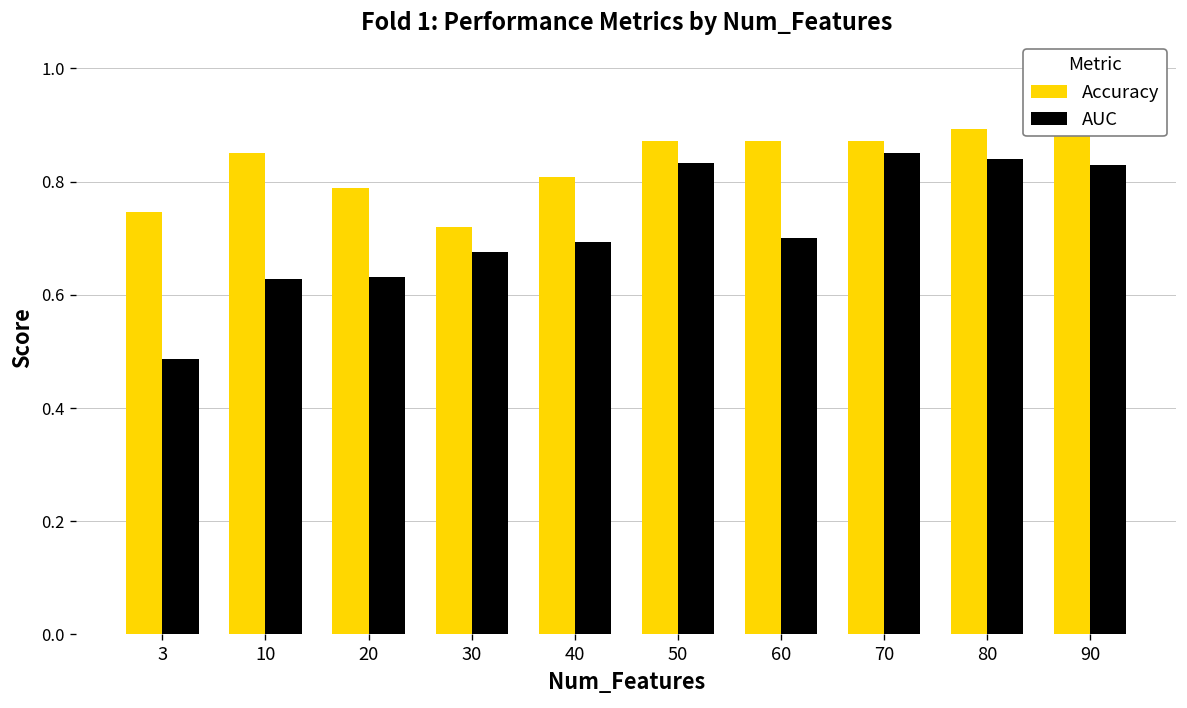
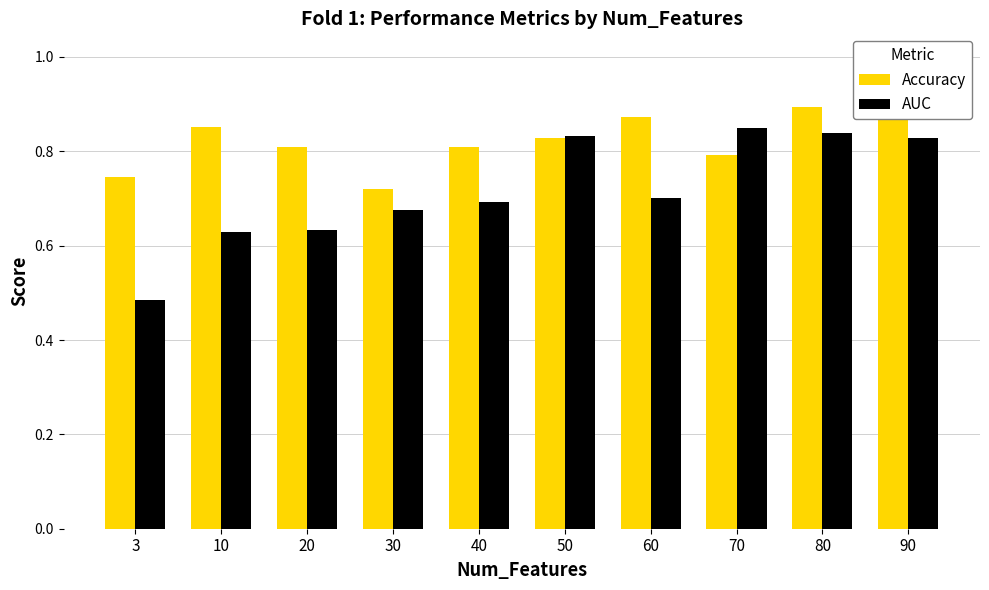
  {
    "Accuracy": {
      "3": 0.75,
      "10": 0.85,
-     "20": 0.79,
+     "20": 0.81,
      "30": 0.72,
      "40": 0.81,
-     "50": 0.87,
+     "50": 0.83,
      "60": 0.87,
-     "70": 0.87,
+     "70": 0.79,
      "80": 0.89
    },
    "AUC": {
      "3": 0.49,
      "10": 0.63,
      "20": 0.63,
      "30": 0.68,
      "40": 0.69,
      "50": 0.83,
      "60": 0.70,
      "70": 0.85,
      "80": 0.84,
      "90": 0.83
    }
  }
